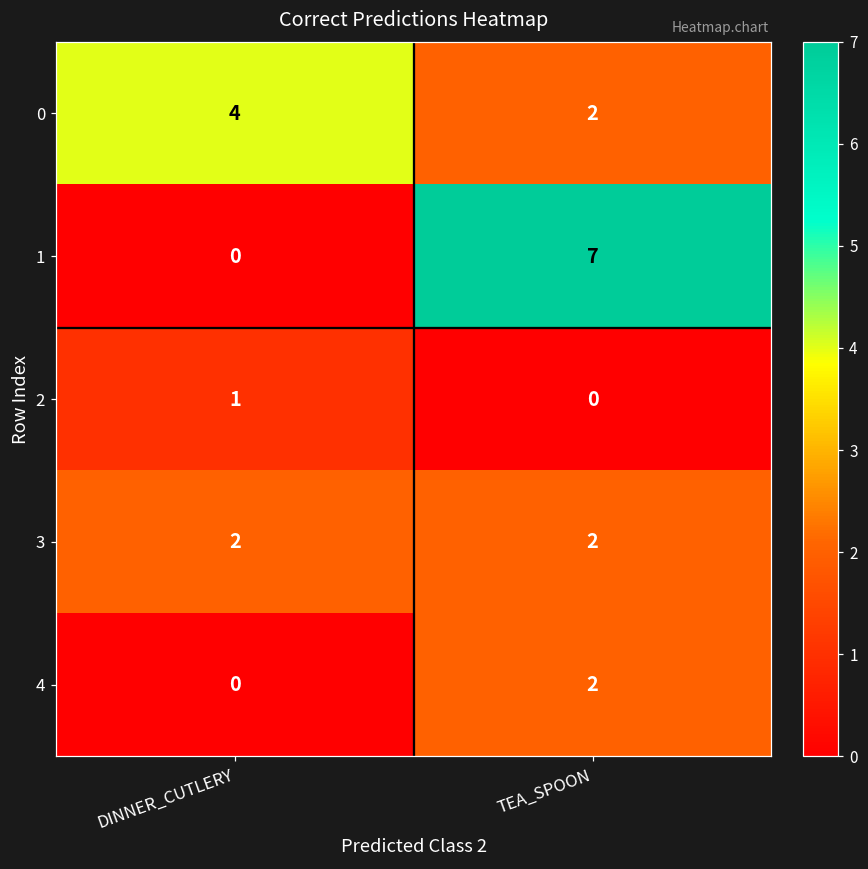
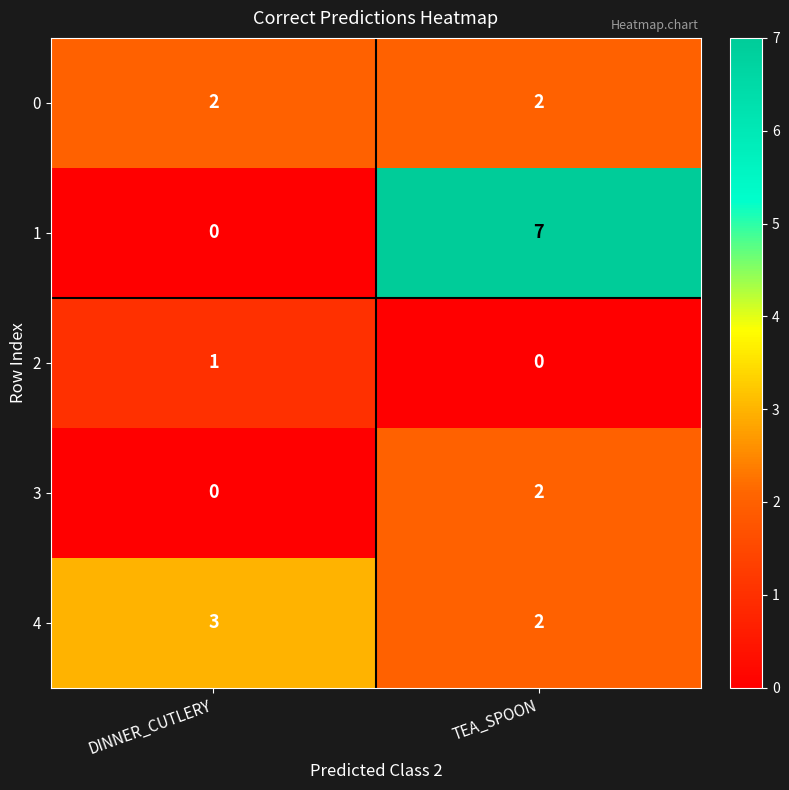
  {
    "0": {
-     "DINNER_CUTLERY": 4,
+     "DINNER_CUTLERY": 2,
      "TEA_SPOON": 2
    },
    "1": {
      "DINNER_CUTLERY": 0,
      "TEA_SPOON": 7
    },
    "2": {
      "DINNER_CUTLERY": 1,
      "TEA_SPOON": 0
    },
    "3": {
-     "DINNER_CUTLERY": 2,
+     "DINNER_CUTLERY": 0,
      "TEA_SPOON": 2
    },
    "4": {
-     "DINNER_CUTLERY": 0,
+     "DINNER_CUTLERY": 3,
      "TEA_SPOON": 2
    }
  }
